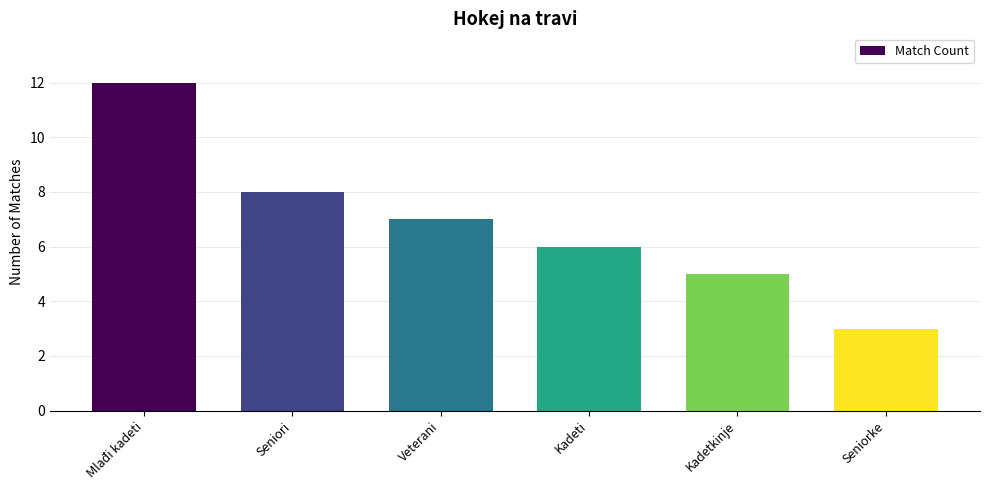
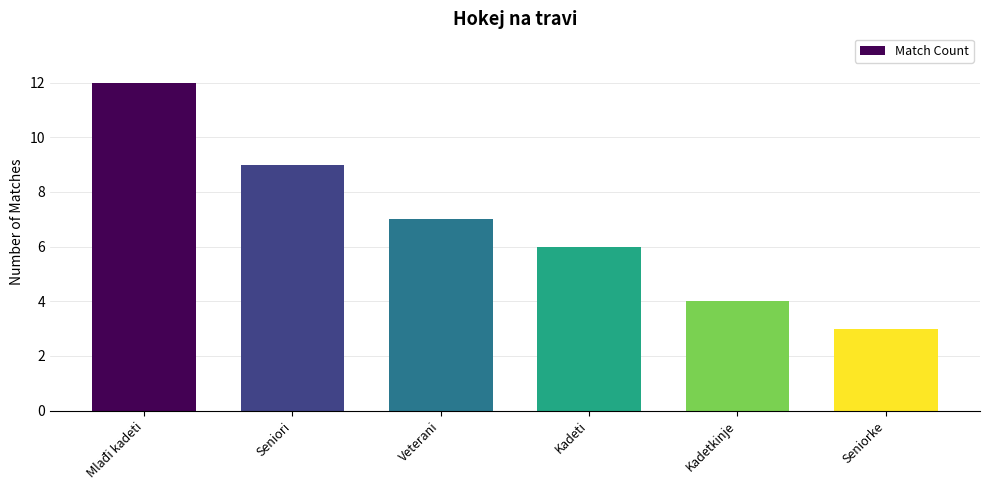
  {
    "Mlađi kadeti": 12,
-   "Seniori": 8,
+   "Seniori": 9,
    "Veterani": 7,
    "Kadeti": 6,
-   "Kadetkinje": 5,
+   "Kadetkinje": 4,
    "Seniorke": 3
  }
